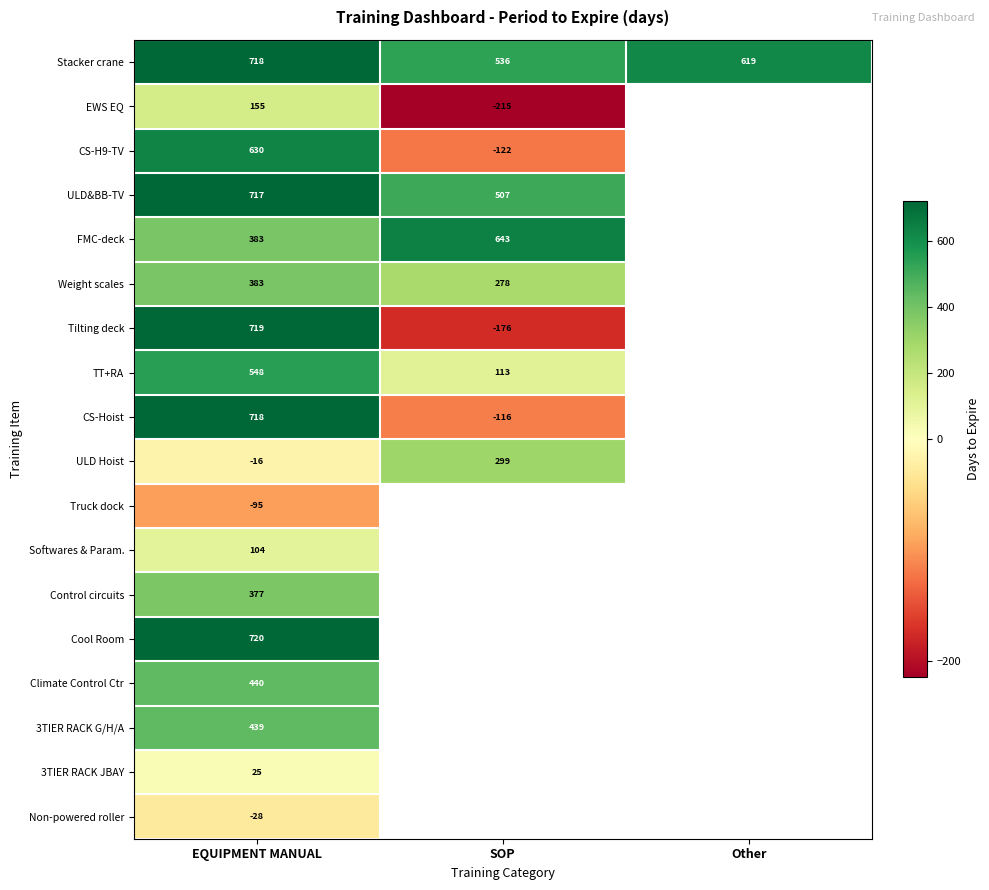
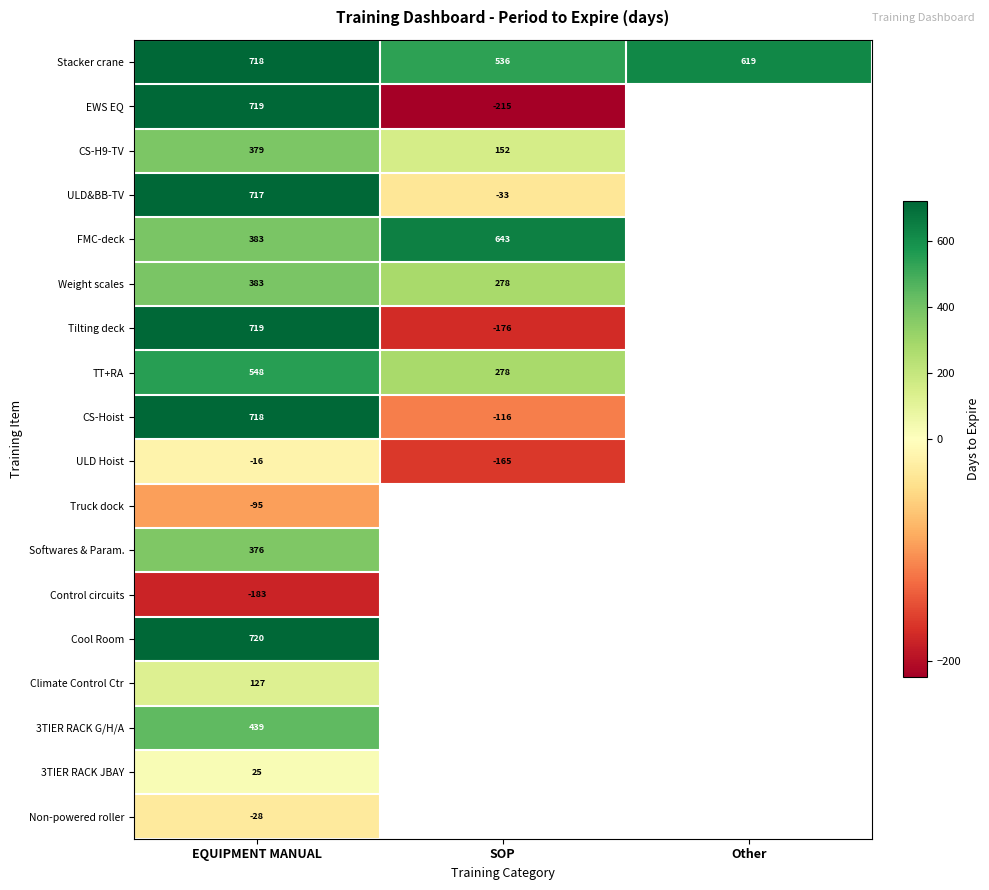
  {
    "Stacker crane": {
      "EQUIPMENT MANUAL": 718,
      "SOP": 536,
      "Other": 619
    },
    "EWS EQ": {
-     "EQUIPMENT MANUAL": 155,
+     "EQUIPMENT MANUAL": 719,
      "SOP": -215
    },
    "CS-H9-TV": {
-     "EQUIPMENT MANUAL": 630,
-     "SOP": -122
+     "EQUIPMENT MANUAL": 379,
+     "SOP": 152
    },
    "ULD&BB-TV": {
      "EQUIPMENT MANUAL": 717,
-     "SOP": 507
+     "SOP": -33
    },
    "FMC-deck": {
      "EQUIPMENT MANUAL": 383,
      "SOP": 643
    },
    "Weight scales": {
      "EQUIPMENT MANUAL": 383,
      "SOP": 278
    },
    "Tilting deck": {
      "EQUIPMENT MANUAL": 719,
      "SOP": -176
    },
    "TT+RA": {
      "EQUIPMENT MANUAL": 548,
-     "SOP": 113
+     "SOP": 278
    },
    "CS-Hoist": {
      "EQUIPMENT MANUAL": 718,
      "SOP": -116
    },
    "ULD Hoist": {
      "EQUIPMENT MANUAL": -16,
-     "SOP": 299
+     "SOP": -165
    },
    "Truck dock": {
      "EQUIPMENT MANUAL": -95
    },
    "Softwares & Param.": {
-     "EQUIPMENT MANUAL": 104
+     "EQUIPMENT MANUAL": 376
    },
    "Control circuits": {
-     "EQUIPMENT MANUAL": 377
+     "EQUIPMENT MANUAL": -183
    },
    "Cool Room": {
      "EQUIPMENT MANUAL": 720
    },
    "Climate Control Ctr": {
-     "EQUIPMENT MANUAL": 440
+     "EQUIPMENT MANUAL": 127
    },
    "3TIER RACK G/H/A": {
      "EQUIPMENT MANUAL": 439
    },
    "3TIER RACK JBAY": {
      "EQUIPMENT MANUAL": 25
    },
    "Non-powered roller": {
      "EQUIPMENT MANUAL": -28
    }
  }
